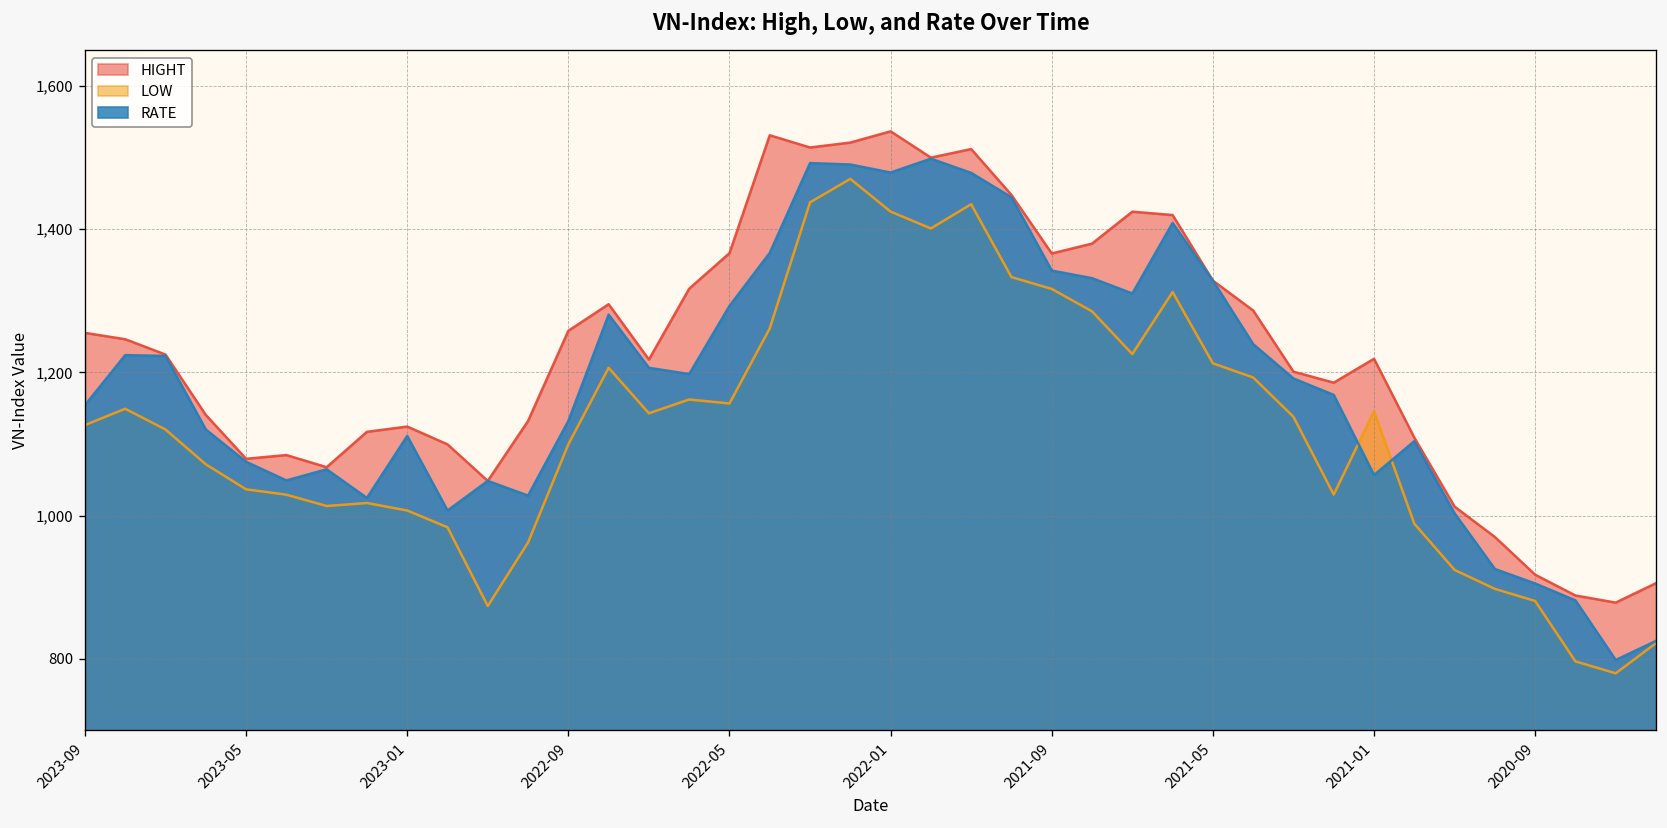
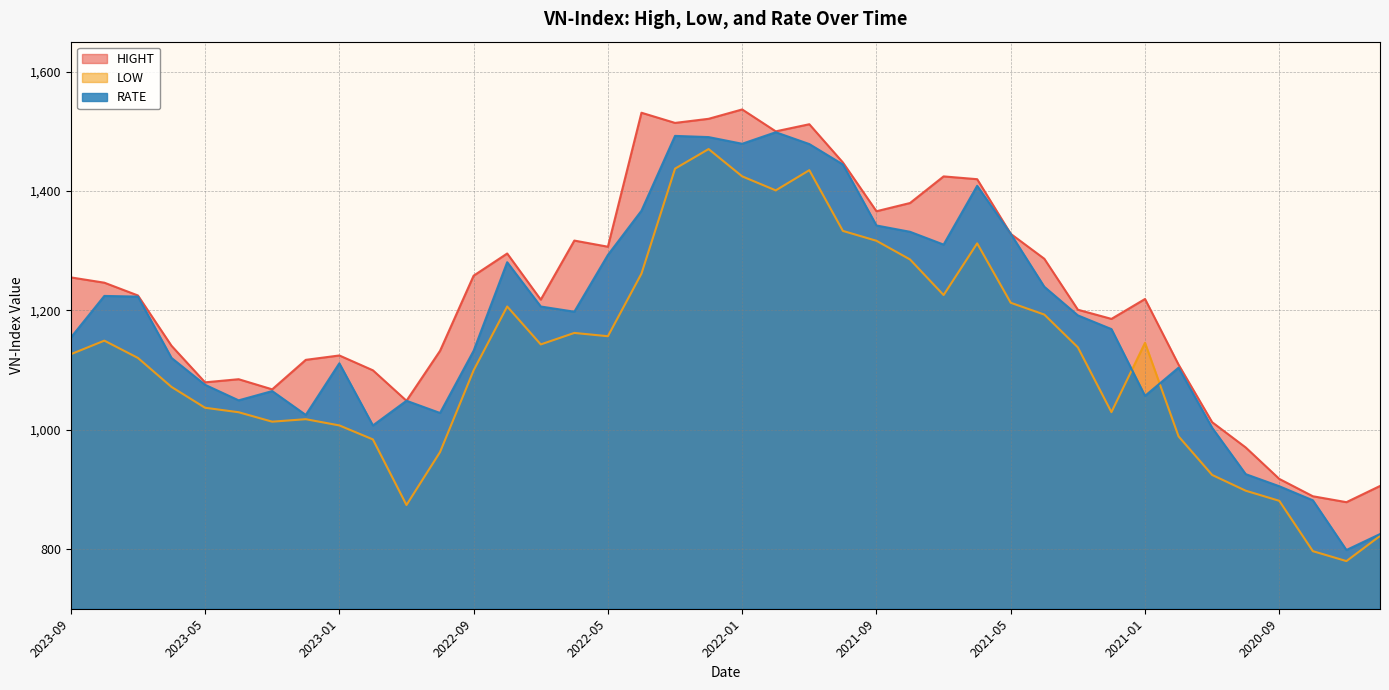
  {
    "HIGHT": {
      "2023-09": "1,260",
      "2023-01": "1,120",
      "2022-09": "1,260",
-     "2022-05": "1,370",
+     "2022-05": "1,310",
      "2022-01": "1,540",
      "2021-09": "1,370",
      "2021-01": "1,220",
      "2020-09": "920"
    },
    "LOW": {
      "2023-09": "1,130",
      "2023-05": "1,040",
      "2023-01": "1,010",
      "2022-09": "1,100",
      "2022-05": "1,160",
      "2022-01": "1,420",
      "2021-09": "1,320",
      "2021-05": "1,210",
      "2021-01": "1,150",
      "2020-09": "880"
    },
    "RATE": {
      "2023-09": "1,150",
      "2023-01": "1,110",
      "2022-09": "1,130",
      "2022-05": "1,290",
      "2022-01": "1,480",
      "2021-09": "1,340",
      "2021-01": "1,060",
      "2020-09": "910"
    }
  }
